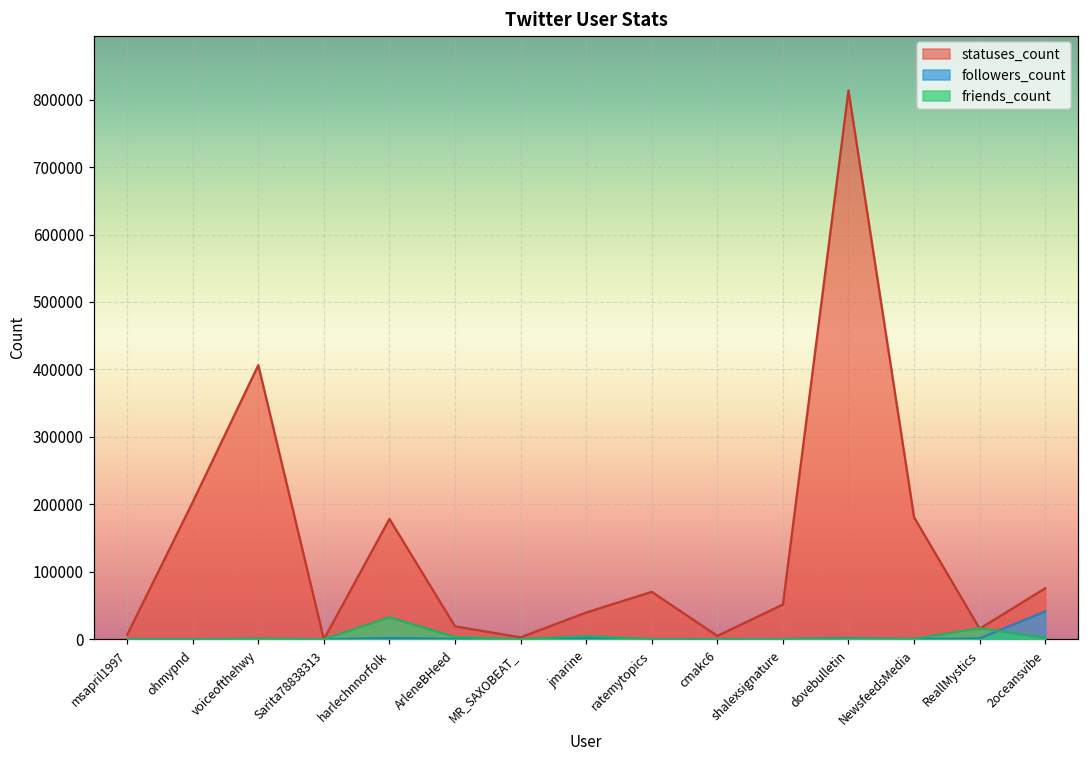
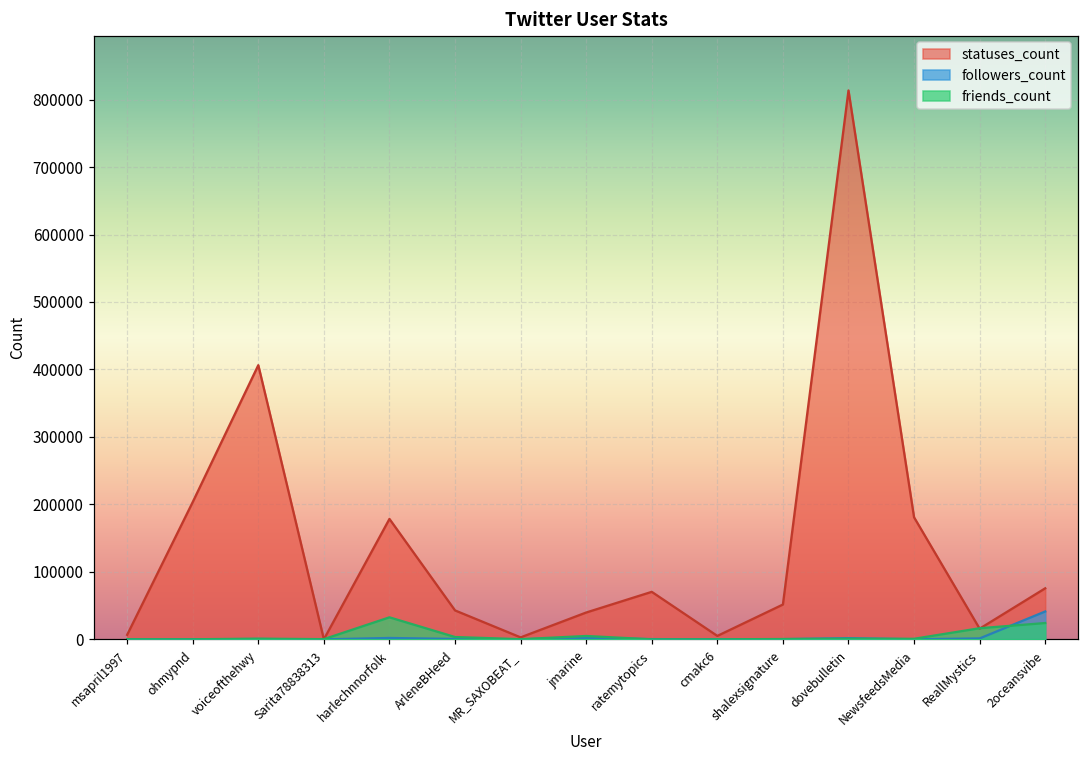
  {
    "statuses_count": {
      "msapril1997": 10000,
      "ohmypnd": 200000,
      "voiceofthehwy": 410000,
      "harlechnnorfolk": 180000,
-     "ArleneBHeed": 20000,
+     "ArleneBHeed": 40000,
      "jmarine": 40000,
      "ratemytopics": 70000,
      "cmakc6": 10000,
      "shalexsignature": 50000,
      "dovebulletin": 810000,
      "NewsfeedsMedia": 180000,
      "2oceansvibe": 80000
    },
    "followers_count": {
      "harlechnnorfolk": 0,
      "ReallMystics": 0,
      "2oceansvibe": 40000
    },
    "friends_count": {
      "harlechnnorfolk": 30000,
-     "2oceansvibe": 0
+     "2oceansvibe": 20000
    }
  }
